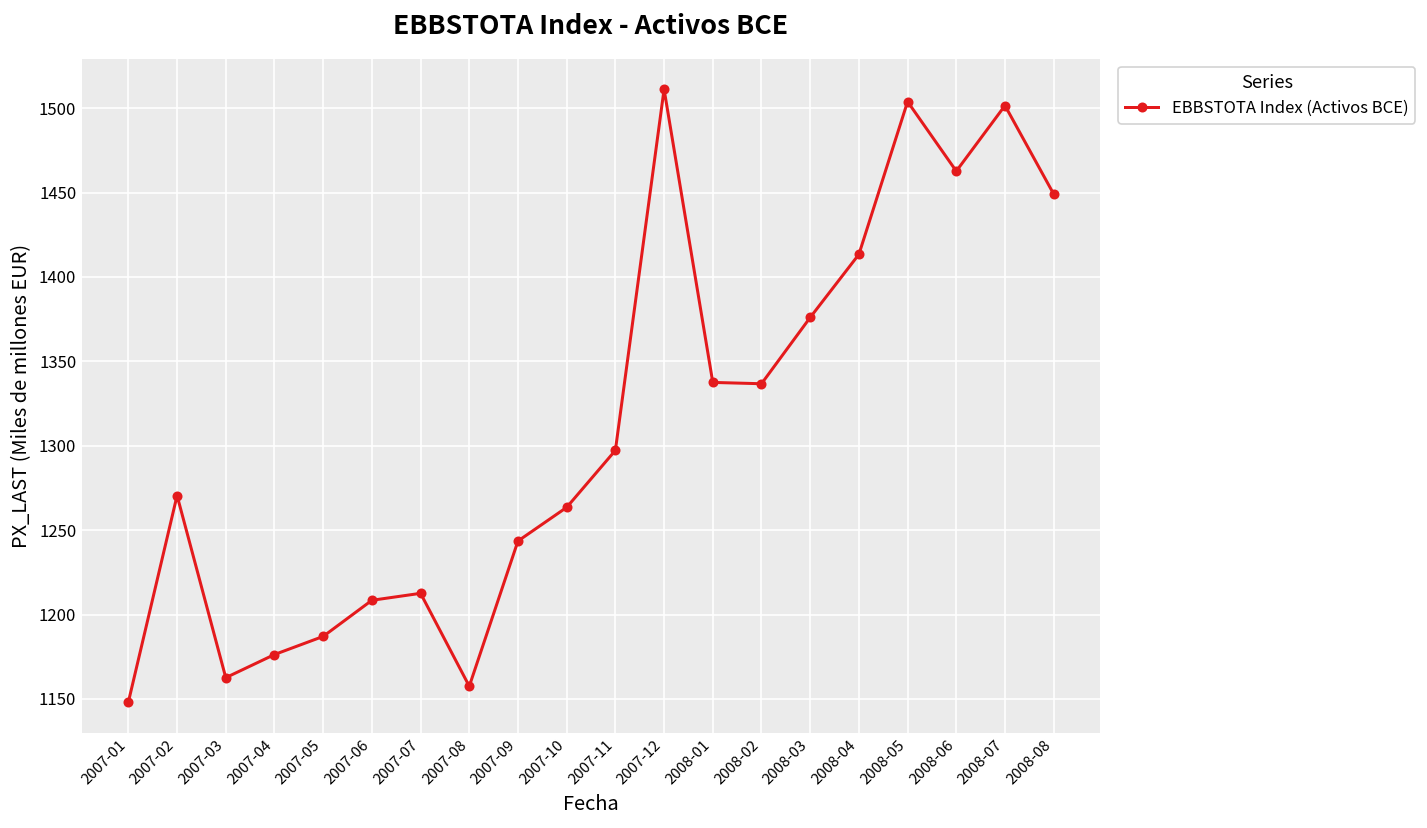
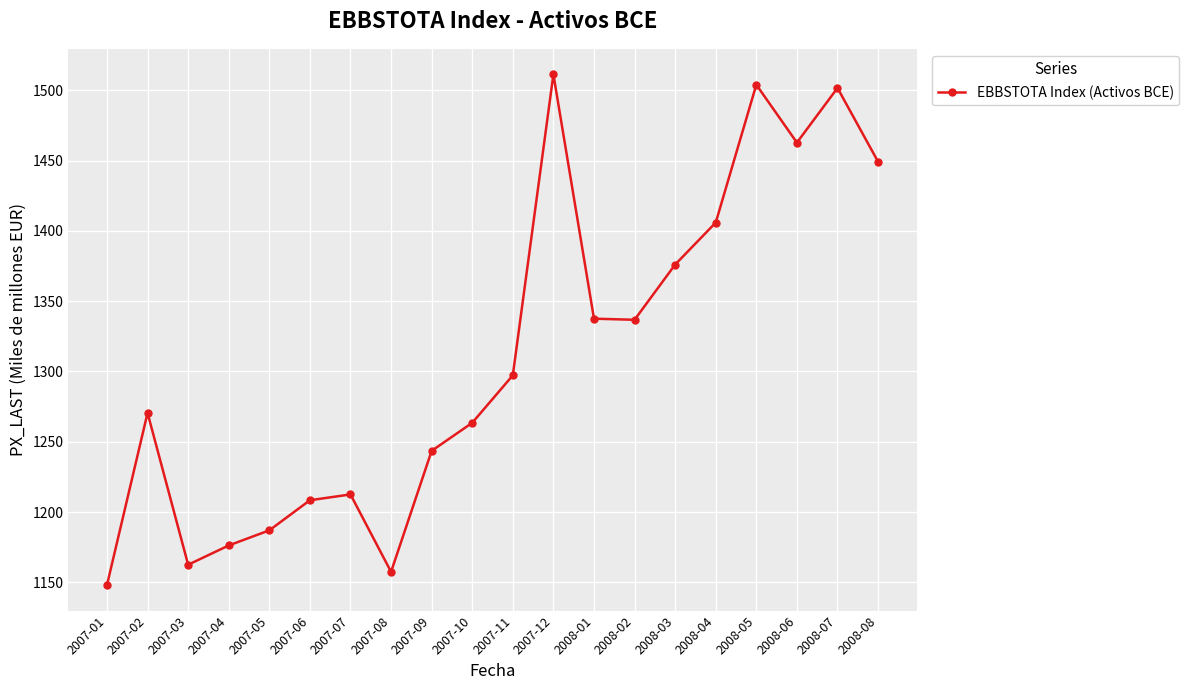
  {
    "2007-01": 1148,
    "2007-02": 1271,
    "2007-03": 1163,
    "2007-04": 1176,
    "2007-05": 1187,
    "2007-06": 1208,
    "2007-07": 1213,
    "2007-08": 1158,
    "2007-09": 1244,
    "2007-10": 1264,
    "2007-11": 1297,
    "2007-12": 1511,
    "2008-01": 1338,
    "2008-02": 1337,
    "2008-03": 1376,
-   "2008-04": 1413,
+   "2008-04": 1406,
    "2008-05": 1504,
    "2008-06": 1463,
    "2008-07": 1502,
    "2008-08": 1449
  }
